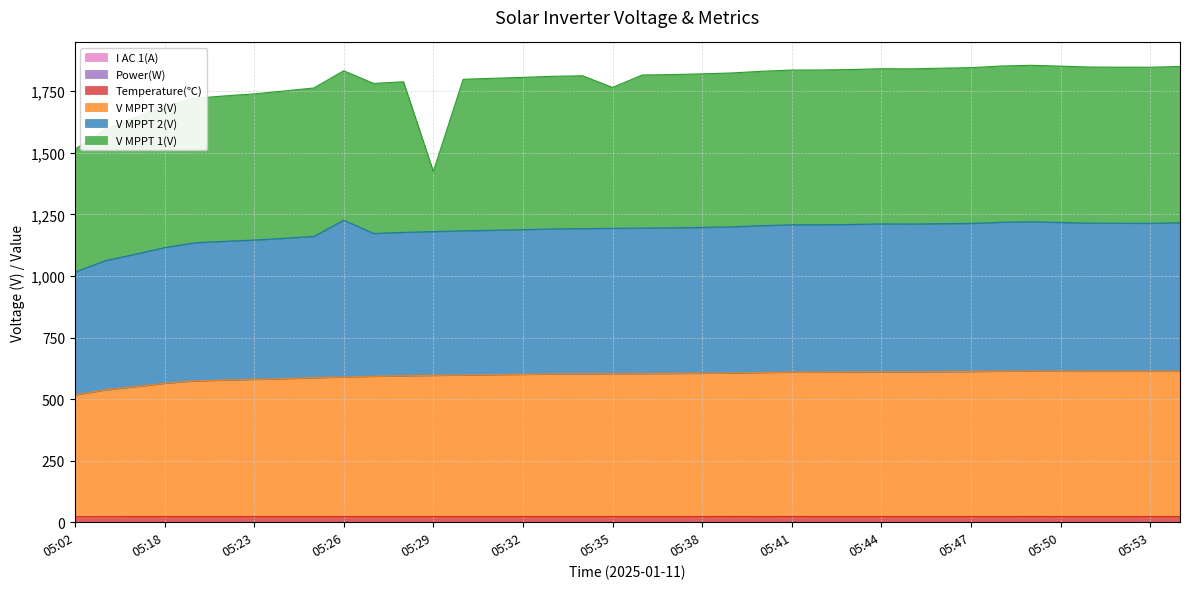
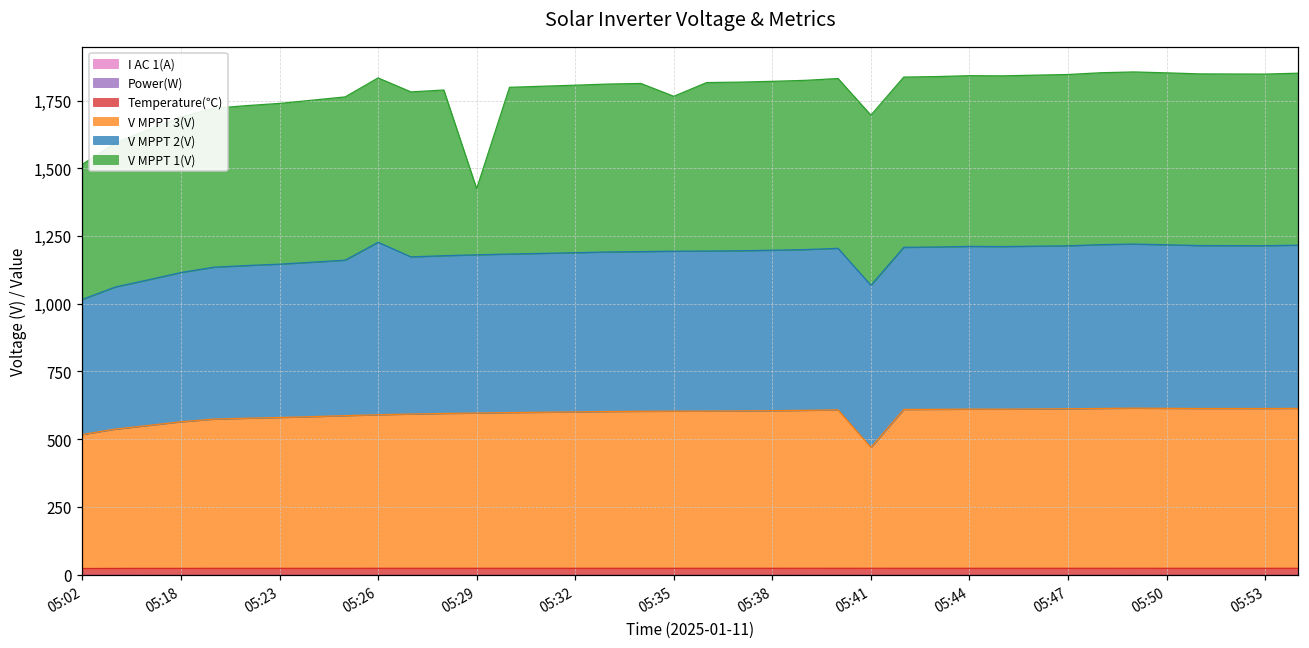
  {
    "Power(W)": {
      "05:02": 0,
      "05:18": 0,
      "05:23": 0,
      "05:26": 0,
      "05:29": 0,
      "05:32": 0,
      "05:35": 0,
      "05:38": 0,
      "05:41": 0,
      "05:44": 0,
      "05:47": 0,
      "05:50": 0,
      "05:53": 0
    },
    "Temperature(℃)": {
      "05:02": 20,
      "05:18": 20,
      "05:23": 20,
      "05:26": 20,
      "05:29": 20,
      "05:32": 20,
      "05:35": 20,
      "05:38": 20,
      "05:41": 20,
      "05:44": 20,
      "05:47": 20,
      "05:50": 20,
      "05:53": 20
    },
    "V MPPT 3(V)": {
      "05:02": 490,
      "05:18": 540,
      "05:23": 560,
      "05:26": 570,
      "05:29": 570,
      "05:32": 580,
      "05:35": 580,
      "05:38": 580,
-     "05:41": 590,
+     "05:41": 450,
      "05:44": 590,
      "05:47": 590,
      "05:50": 590,
      "05:53": 590
    },
    "V MPPT 2(V)": {
      "05:02": 500,
      "05:18": 550,
      "05:23": 570,
      "05:26": 640,
      "05:29": 580,
      "05:32": 590,
      "05:35": 590,
      "05:38": 590,
      "05:41": 600,
      "05:44": 600,
      "05:47": 600,
      "05:50": 600,
      "05:53": 600
    },
    "V MPPT 1(V)": {
      "05:02": 500,
      "05:23": 590,
      "05:26": 610,
      "05:29": 240,
      "05:32": 620,
      "05:35": 570,
      "05:38": 620,
      "05:41": 630,
      "05:44": 630,
      "05:47": 630,
      "05:50": 630,
      "05:53": 630
    }
  }
